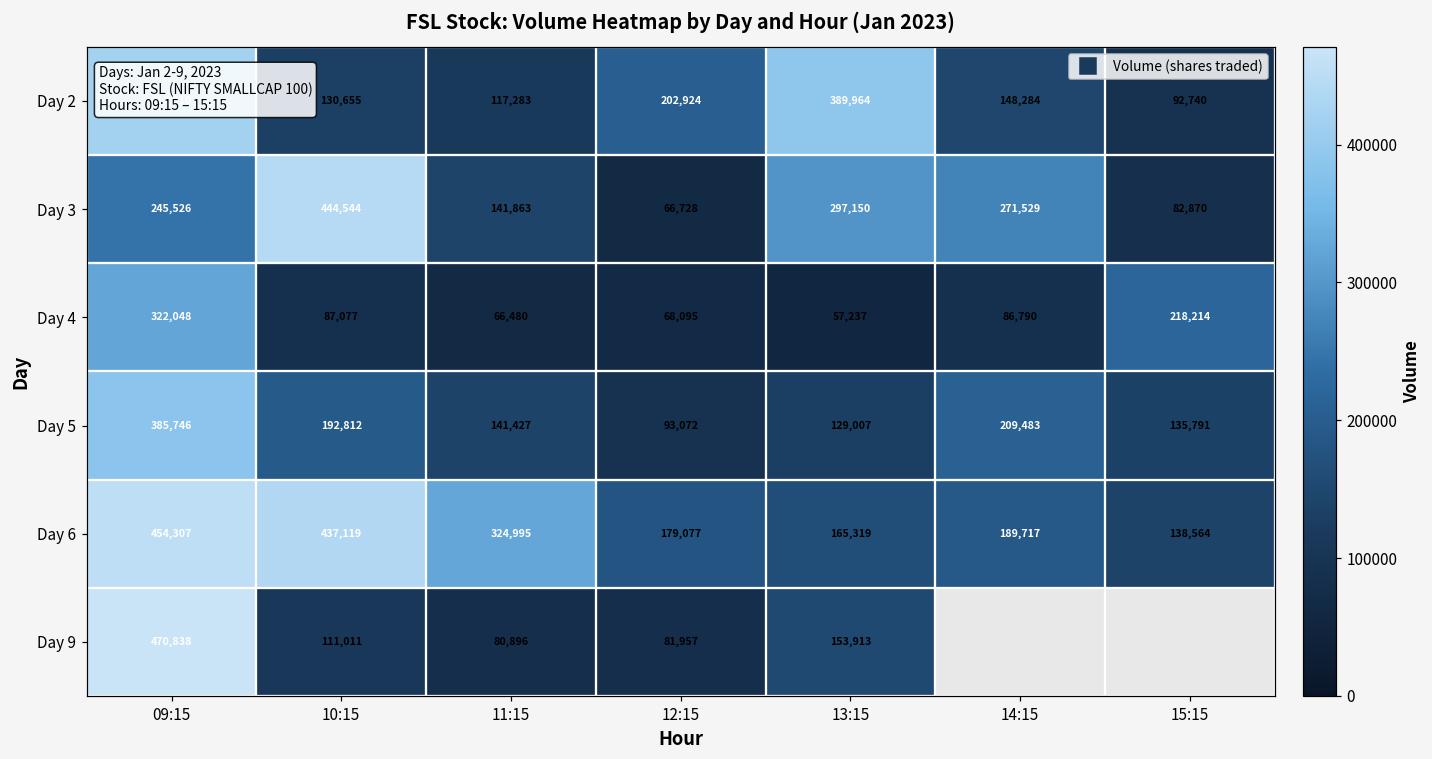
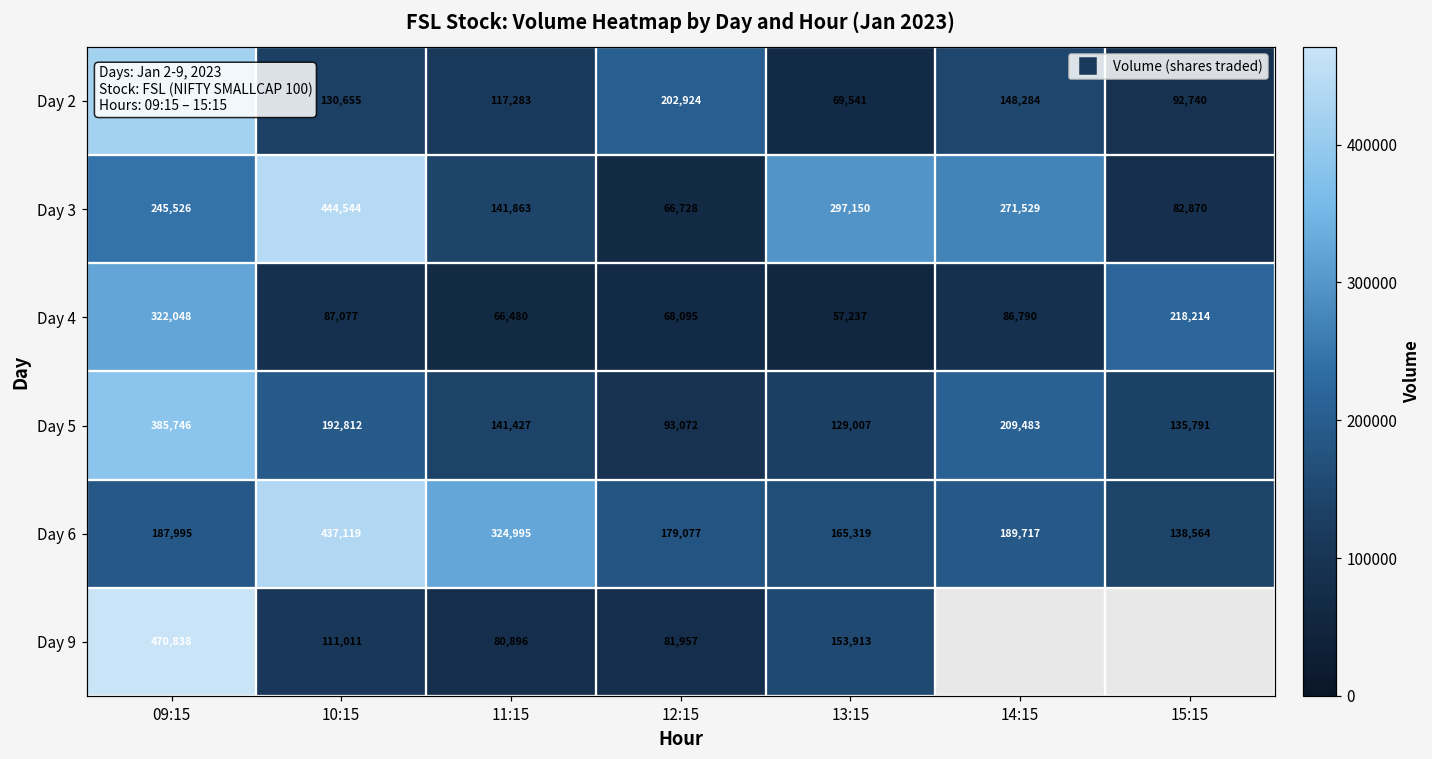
  {
    "Day 2": {
      "10:15": "130,655",
      "11:15": "117,283",
      "12:15": "202,924",
-     "13:15": "389,964",
+     "13:15": "69,541",
      "14:15": "148,284",
      "15:15": "92,740"
    },
    "Day 3": {
      "09:15": "245,526",
      "10:15": "444,544",
      "11:15": "141,863",
      "12:15": "66,728",
      "13:15": "297,150",
      "14:15": "271,529",
      "15:15": "82,870"
    },
    "Day 4": {
      "09:15": "322,048",
      "10:15": "87,077",
      "11:15": "66,480",
      "12:15": "68,095",
      "13:15": "57,237",
      "14:15": "86,790",
      "15:15": "218,214"
    },
    "Day 5": {
      "09:15": "385,746",
      "10:15": "192,812",
      "11:15": "141,427",
      "12:15": "93,072",
      "13:15": "129,007",
      "14:15": "209,483",
      "15:15": "135,791"
    },
    "Day 6": {
-     "09:15": "454,307",
+     "09:15": "187,995",
      "10:15": "437,119",
      "11:15": "324,995",
      "12:15": "179,077",
      "13:15": "165,319",
      "14:15": "189,717",
      "15:15": "138,564"
    },
    "Day 9": {
      "09:15": "470,838",
      "10:15": "111,011",
      "11:15": "80,896",
      "12:15": "81,957",
      "13:15": "153,913"
    }
  }
